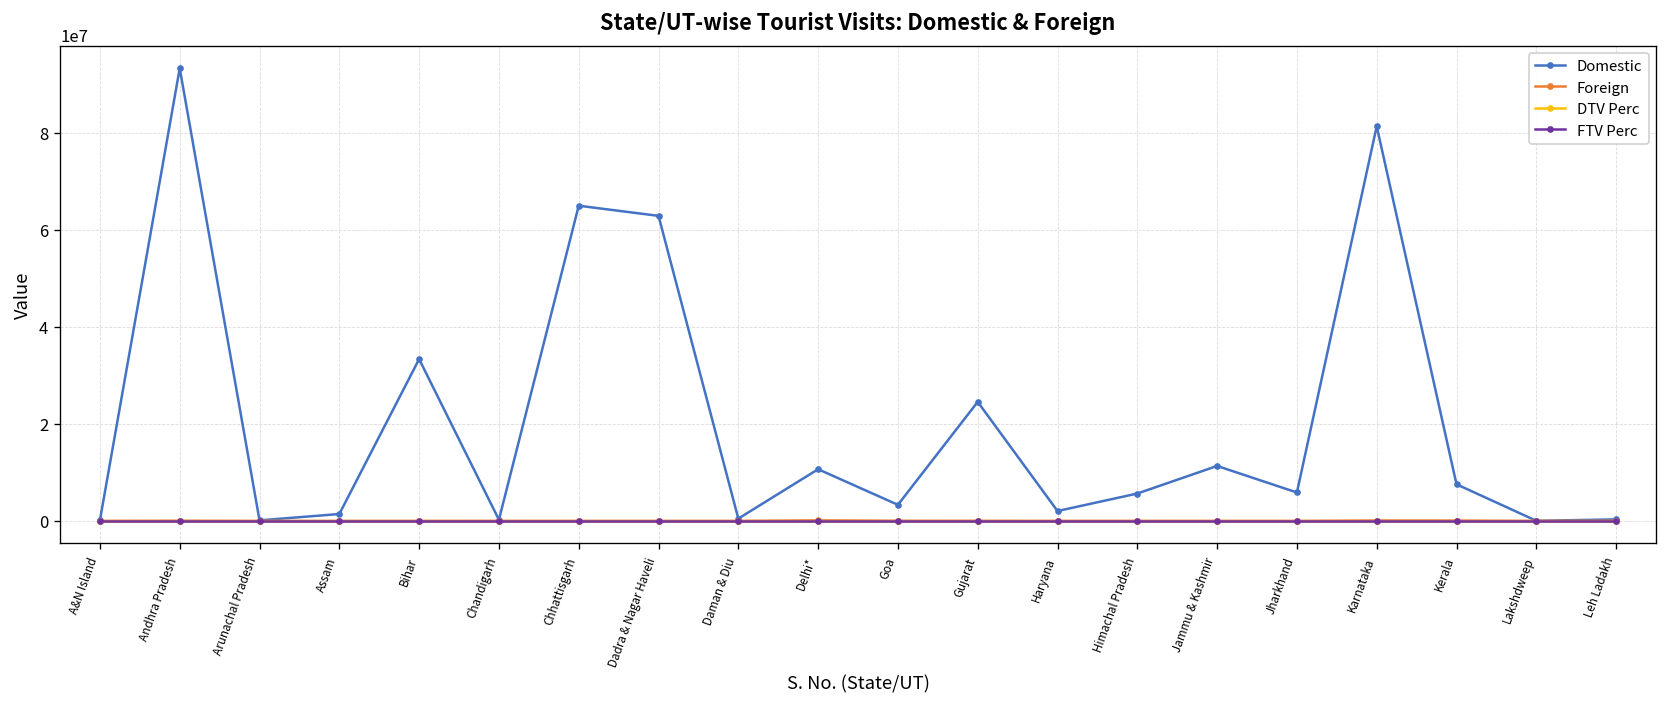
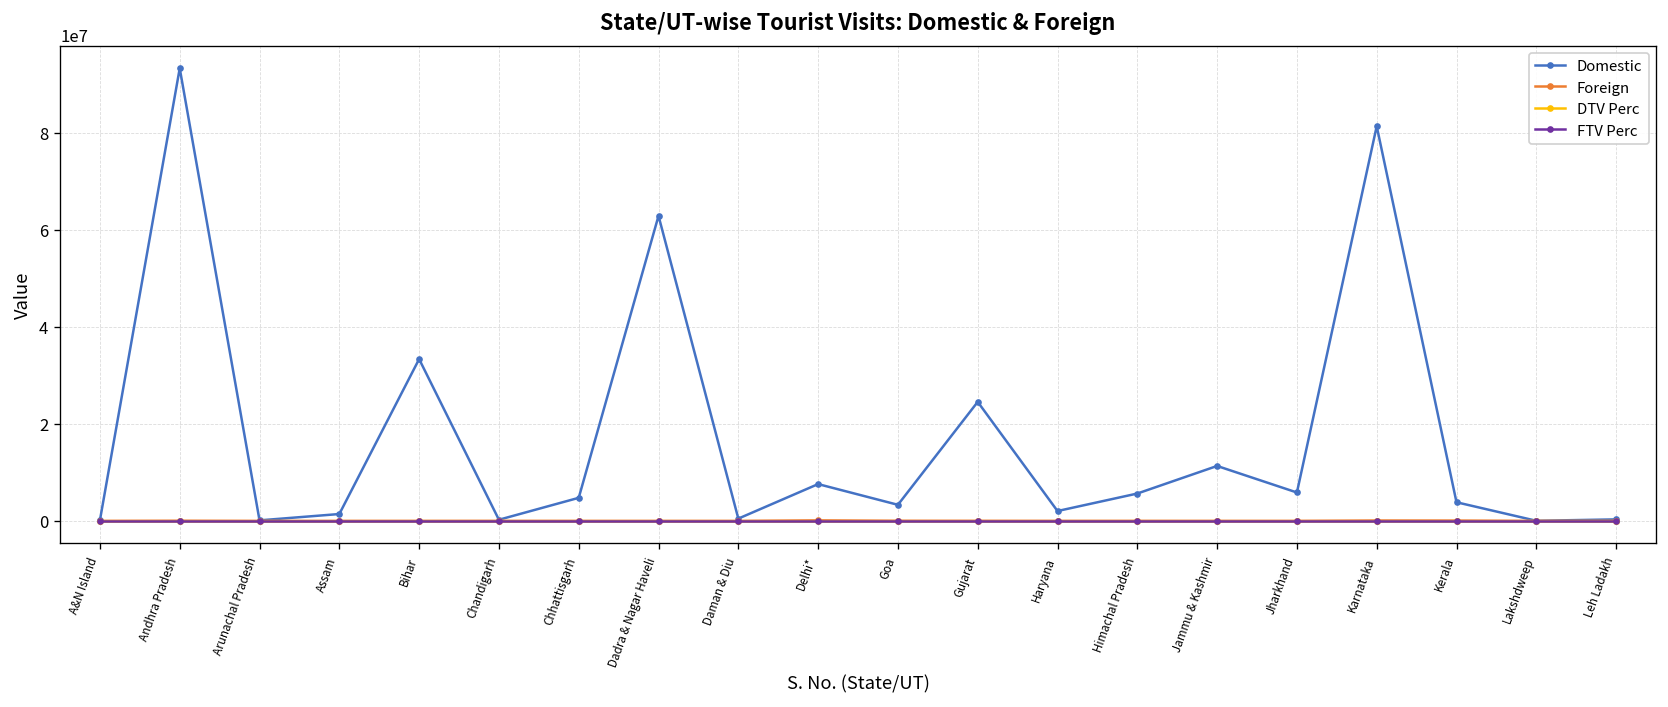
  {
    "Domestic": {
      "Andhra Pradesh": 93000000,
      "Assam": 1000000,
      "Bihar": 33000000,
-     "Chhattisgarh": 65000000,
+     "Chhattisgarh": 5000000,
      "Dadra & Nagar Haveli": 63000000,
-     "Delhi*": 11000000,
+     "Delhi*": 8000000,
      "Goa": 3000000,
      "Gujarat": 25000000,
      "Haryana": 2000000,
      "Himachal Pradesh": 6000000,
      "Jammu & Kashmir": 11000000,
      "Jharkhand": 6000000,
      "Karnataka": 81000000,
-     "Kerala": 8000000
+     "Kerala": 4000000
    }
  }
